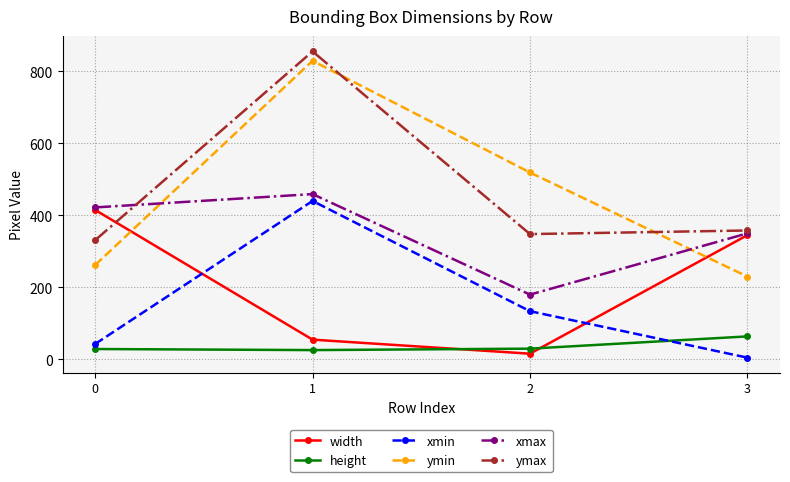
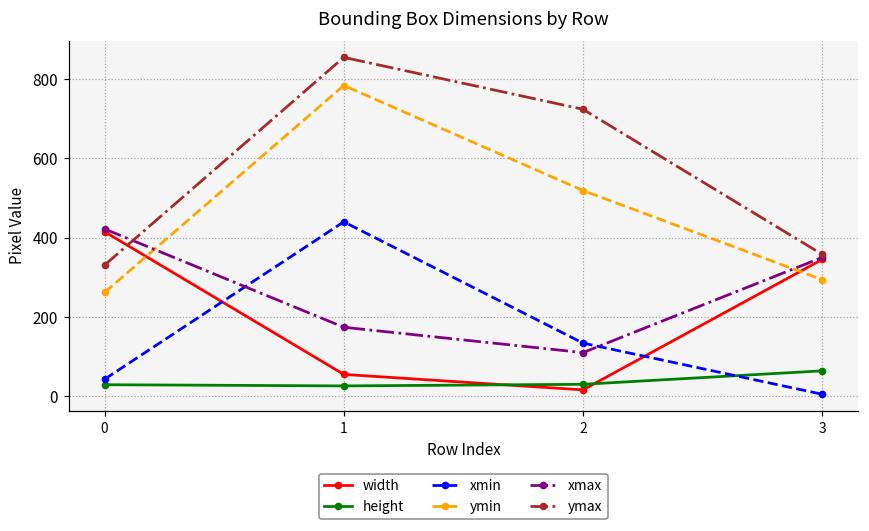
  {
    "width": {
      "1": 60,
      "2": 20
    },
    "height": {
      "0": 30,
      "1": 30,
      "2": 30,
      "3": 60
    },
    "xmin": {
      "0": 40,
      "1": 440,
      "2": 130,
      "3": 10
    },
    "ymin": {
      "0": 260,
-     "1": 830,
+     "1": 780,
      "2": 520,
-     "3": 230
+     "3": 290
    },
    "xmax": {
-     "1": 460,
-     "2": 180
+     "1": 170,
+     "2": 110
    },
    "ymax": {
      "0": 330,
      "1": 860,
-     "2": 350,
+     "2": 720,
      "3": 360
    }
  }
